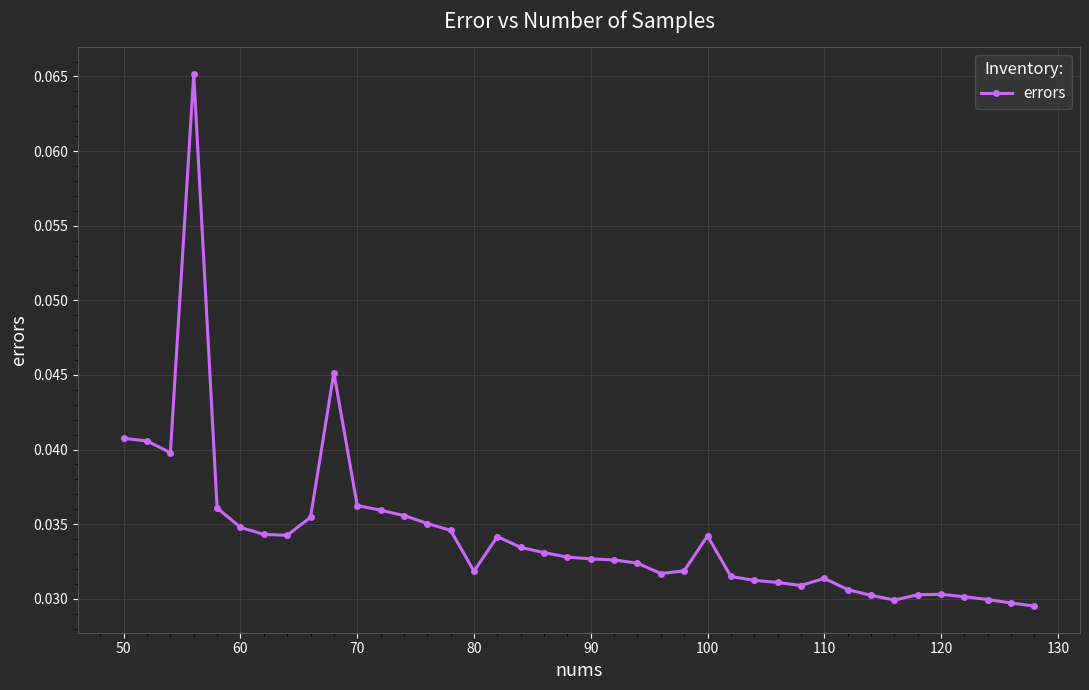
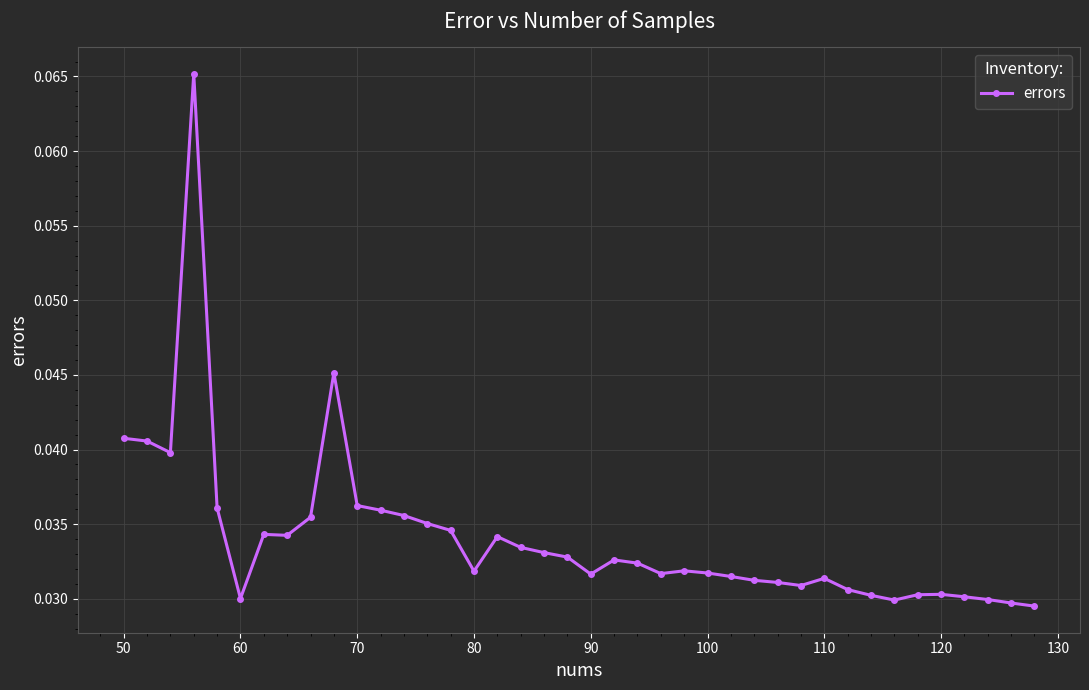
  {
    "50": 0.0408,
-   "60": 0.0348,
+   "60": 0.0300,
    "70": 0.0362,
    "80": 0.0318,
-   "90": 0.0327,
-   "100": 0.0342,
+   "90": 0.0317,
+   "100": 0.0317,
    "110": 0.0314,
    "120": 0.0303
  }
